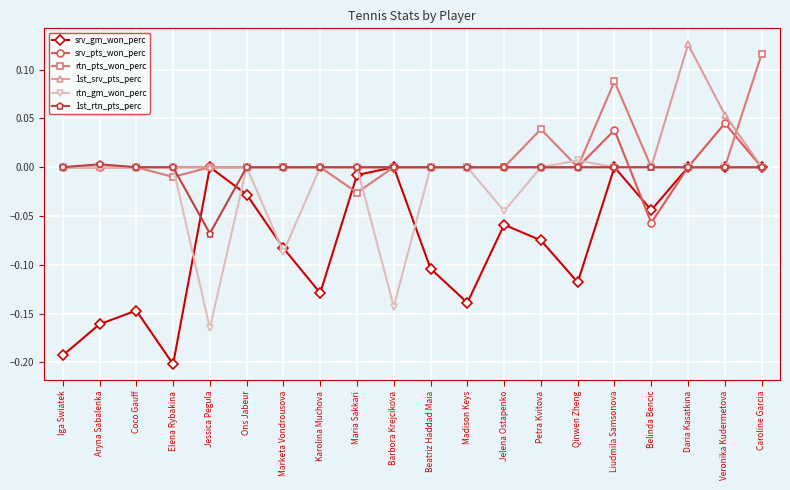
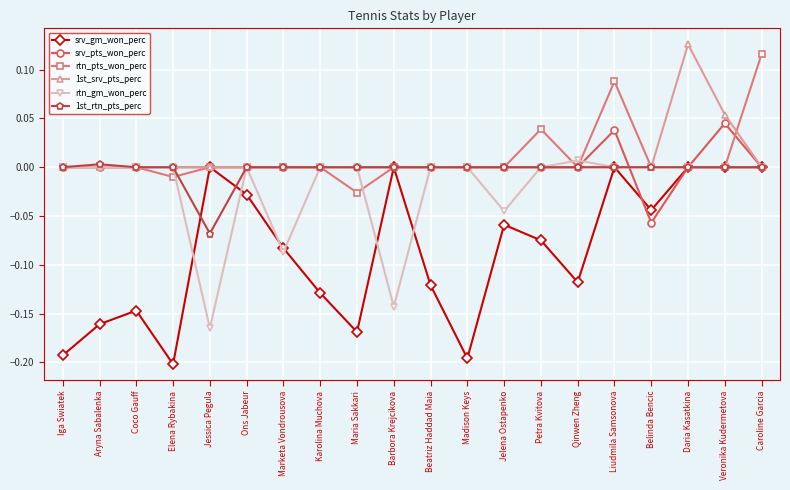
  {
    "srv_gm_won_perc": {
      "Iga Swiatek": -0.19,
      "Aryna Sabalenka": -0.16,
      "Coco Gauff": -0.15,
      "Elena Rybakina": -0.20,
      "Ons Jabeur": -0.03,
      "Marketa Vondrousova": -0.08,
      "Karolina Muchova": -0.13,
-     "Maria Sakkari": -0.01,
-     "Beatriz Haddad Maia": -0.10,
-     "Madison Keys": -0.14,
+     "Maria Sakkari": -0.17,
+     "Beatriz Haddad Maia": -0.12,
+     "Madison Keys": -0.20,
      "Jelena Ostapenko": -0.06,
      "Petra Kvitova": -0.08,
      "Qinwen Zheng": -0.12,
      "Belinda Bencic": -0.04
    }
  }
